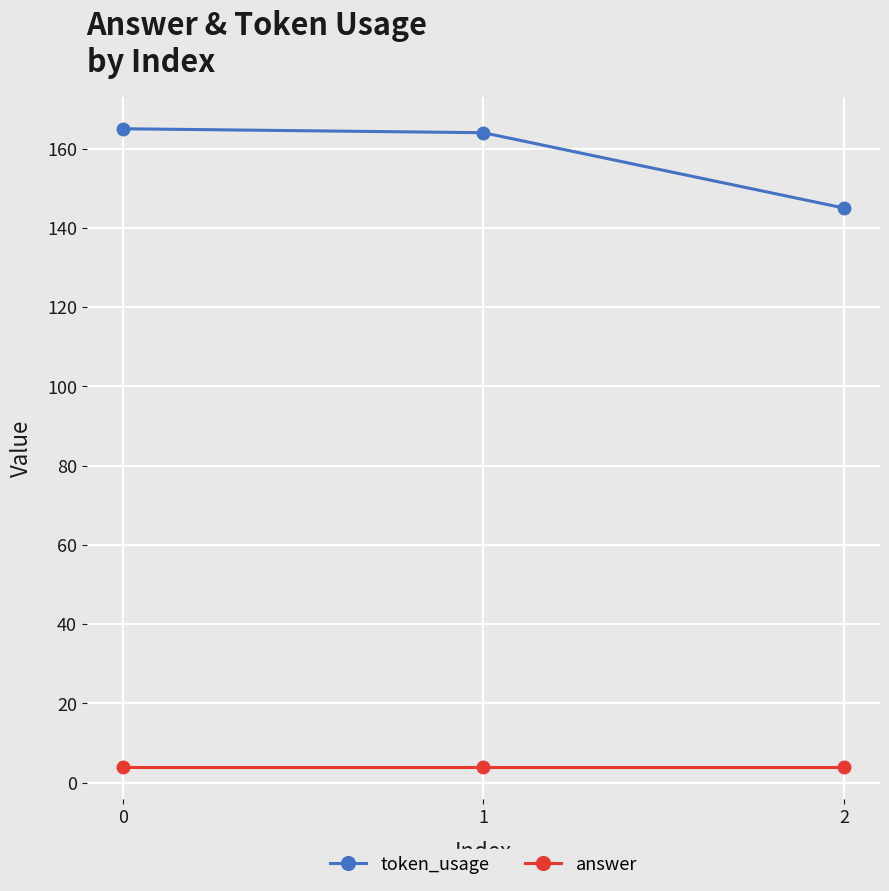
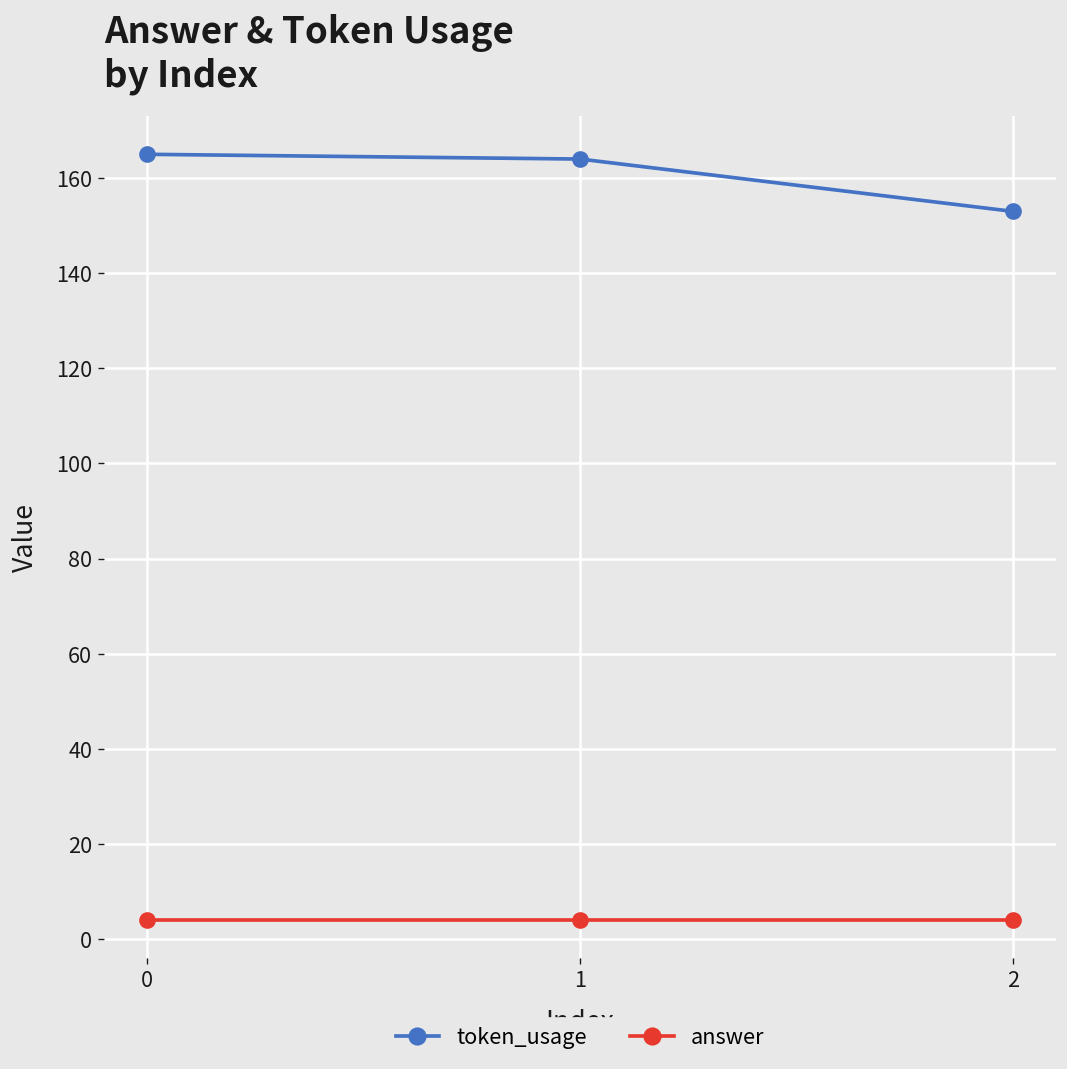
  {
    "token_usage": {
      "0": 165,
      "1": 164,
-     "2": 145
+     "2": 153
    },
    "answer": {
      "0": 4,
      "1": 4,
      "2": 4
    }
  }
